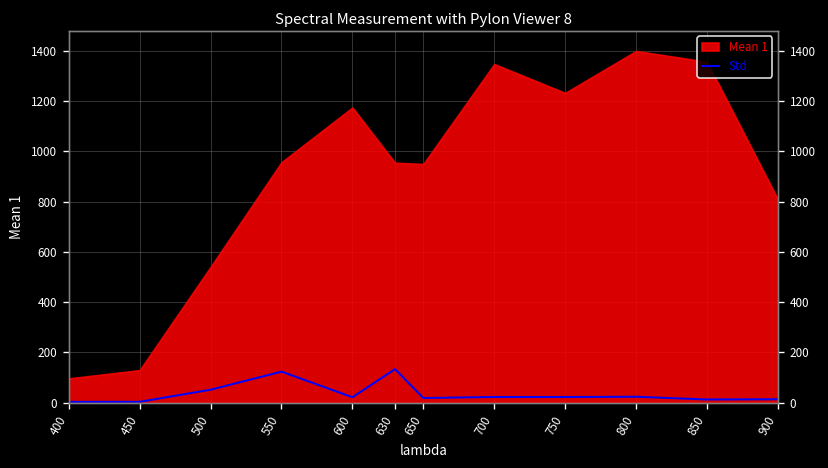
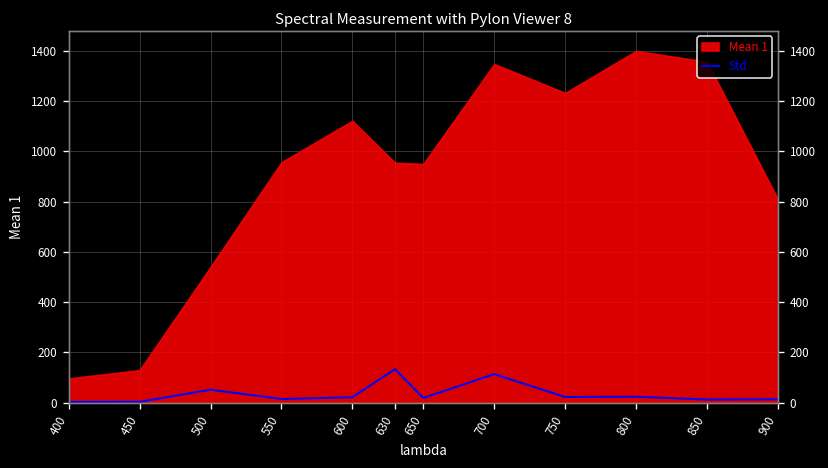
  {
    "Std": {
      "400": 0,
      "450": 0,
      "500": 50,
-     "550": 120,
+     "550": 10,
      "600": 20,
      "630": 130,
      "650": 20,
-     "700": 20,
+     "700": 110,
      "750": 20,
      "800": 20,
      "850": 10,
      "900": 10
    },
    "Mean 1": {
      "400": 100,
      "450": 130,
      "500": 540,
      "550": 960,
-     "600": 1180,
+     "600": 1120,
      "630": 960,
      "650": 950,
      "700": 1350,
      "750": 1230,
      "800": 1400,
      "900": 810
    }
  }
